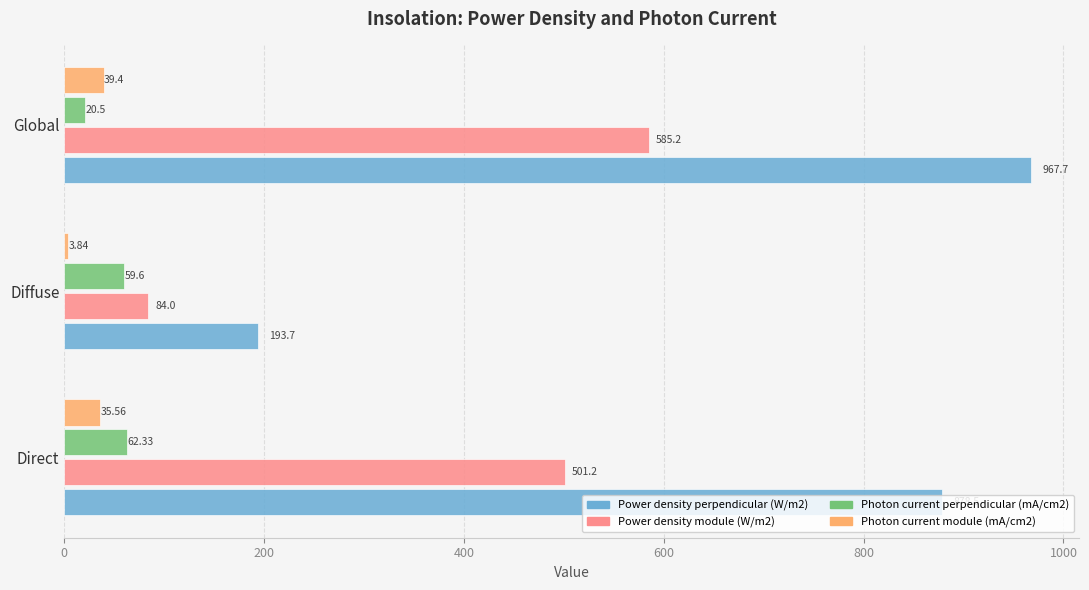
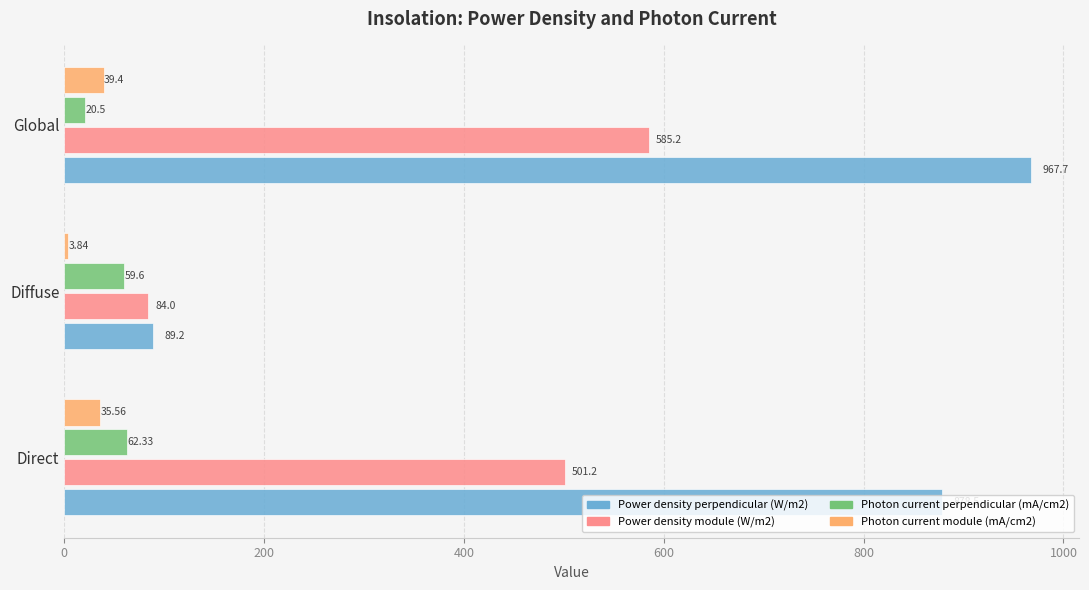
  {
    "Power density perpendicular (W/m2)": {
      "Global": 967.7,
-     "Diffuse": 193.7
+     "Diffuse": 89.2
    },
    "Photon current perpendicular (mA/cm2)": {
      "Global": 20.5,
      "Diffuse": 59.6,
      "Direct": 62.33
    }
  }
